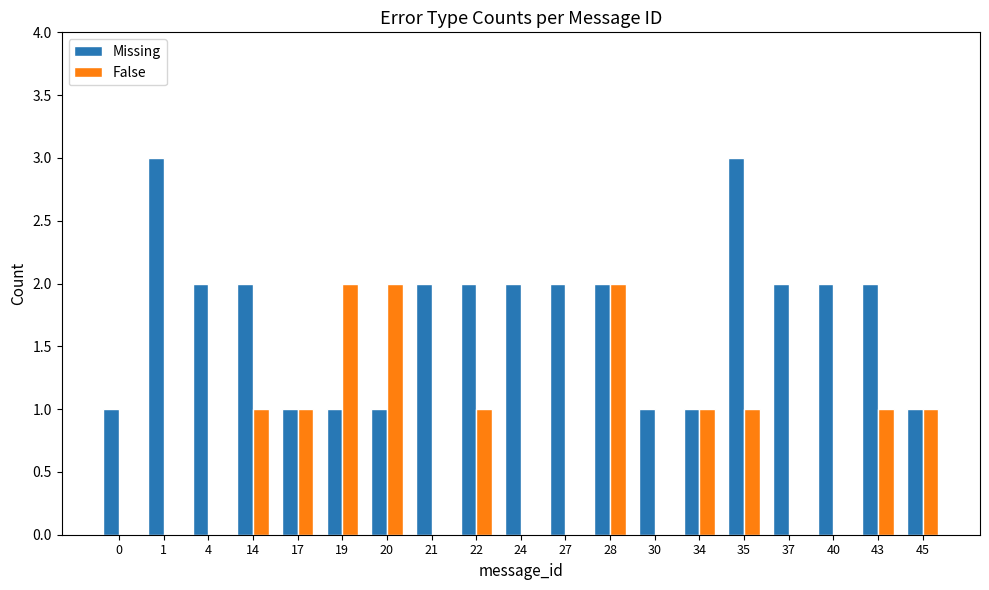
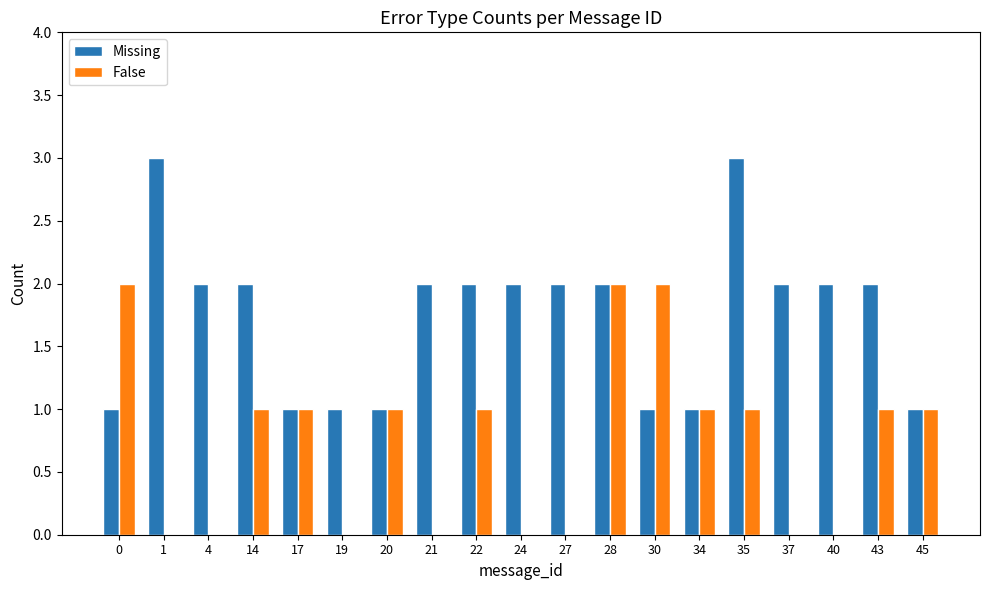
  {
    "Missing": {
      "0": 1,
      "1": 3,
      "4": 2,
      "14": 2,
      "17": 1,
      "19": 1,
      "20": 1,
      "21": 2,
      "22": 2,
      "24": 2,
      "27": 2,
      "28": 2,
      "30": 1,
      "34": 1,
      "35": 3,
      "37": 2,
      "40": 2,
      "43": 2,
      "45": 1
    },
    "False": {
-     "0": 0,
+     "0": 2,
      "1": 0,
      "4": 0,
      "14": 1,
      "17": 1,
-     "19": 2,
-     "20": 2,
+     "19": 0,
+     "20": 1,
      "21": 0,
      "22": 1,
      "24": 0,
      "27": 0,
      "28": 2,
-     "30": 0,
+     "30": 2,
      "34": 1,
      "35": 1,
      "37": 0,
      "40": 0,
      "43": 1,
      "45": 1
    }
  }
